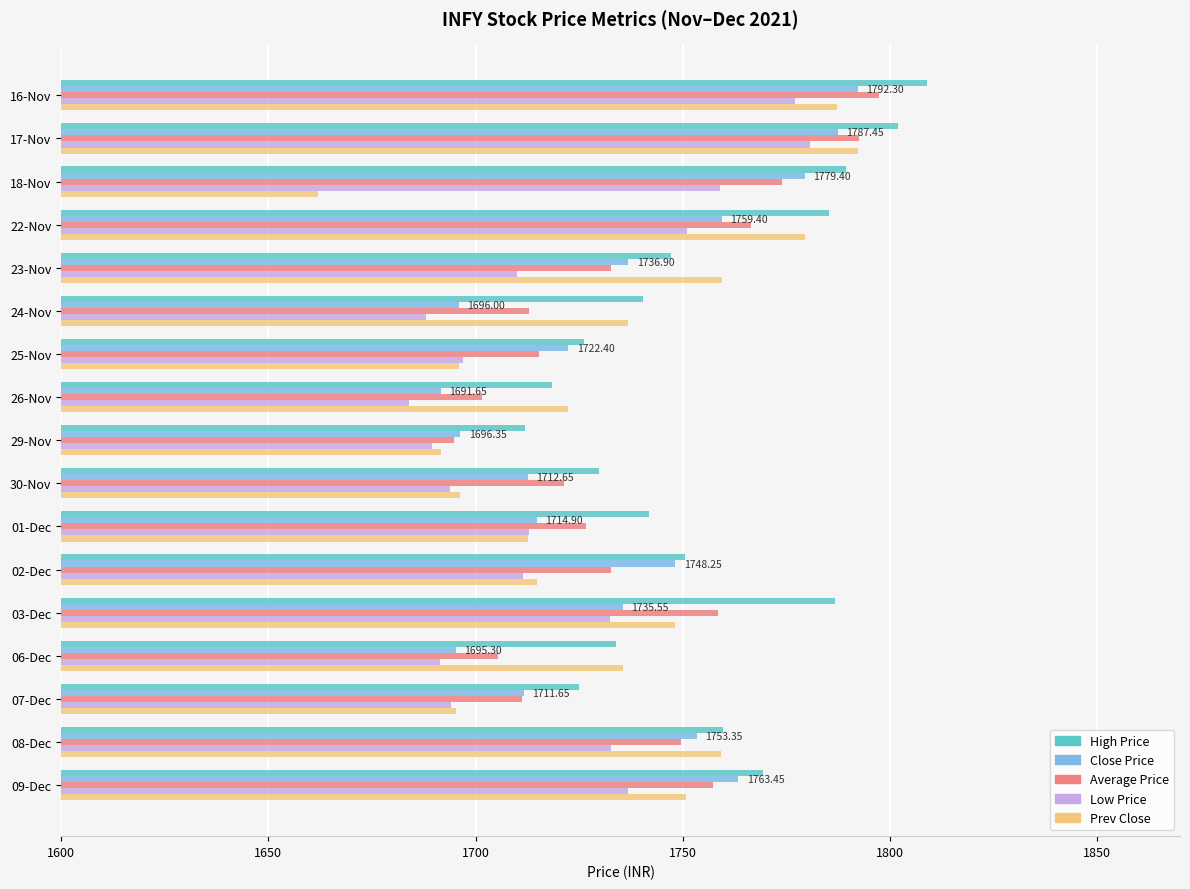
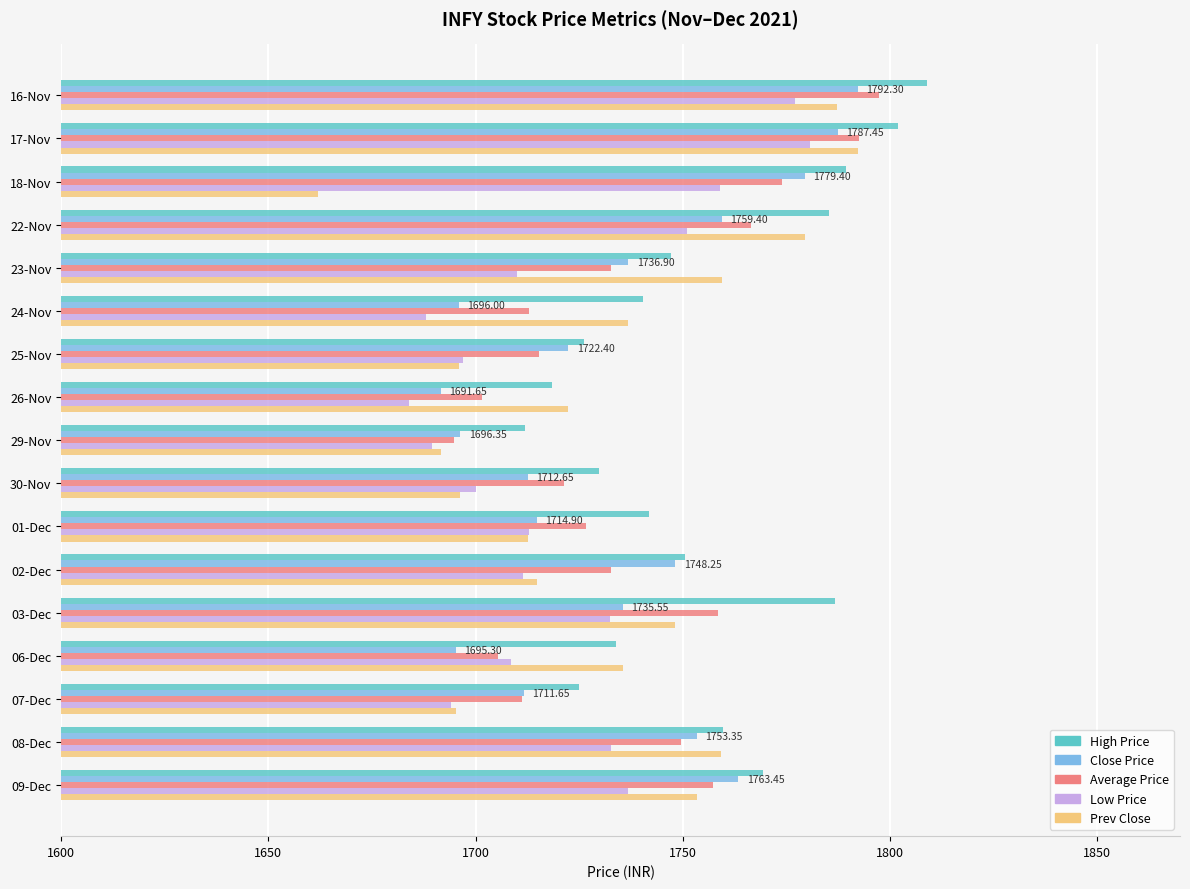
  {
    "Average Price": {
      "18-Nov": 1774,
      "23-Nov": 1733,
      "24-Nov": 1713,
      "25-Nov": 1715,
      "29-Nov": 1695,
      "02-Dec": 1733,
      "03-Dec": 1758,
      "07-Dec": 1711,
      "08-Dec": 1749,
      "09-Dec": 1757
    },
    "Low Price": {
      "16-Nov": 1777,
      "17-Nov": 1781,
      "18-Nov": 1759,
      "22-Nov": 1751,
      "23-Nov": 1710,
      "24-Nov": 1688,
      "25-Nov": 1697,
      "26-Nov": 1684,
      "29-Nov": 1689,
-     "30-Nov": 1694,
+     "30-Nov": 1700,
      "01-Dec": 1713,
      "02-Dec": 1711,
      "03-Dec": 1733,
-     "06-Dec": 1692,
+     "06-Dec": 1709,
      "07-Dec": 1694,
      "08-Dec": 1733,
      "09-Dec": 1737
    },
    "Prev Close": {
      "16-Nov": 1787,
      "17-Nov": 1792,
      "18-Nov": 1662,
      "22-Nov": 1779,
      "23-Nov": 1759,
      "24-Nov": 1737,
      "25-Nov": 1696,
      "26-Nov": 1722,
      "29-Nov": 1692,
      "30-Nov": 1696,
      "01-Dec": 1713,
      "02-Dec": 1715,
      "03-Dec": 1748,
      "06-Dec": 1736,
      "07-Dec": 1695,
      "08-Dec": 1759,
-     "09-Dec": 1751
+     "09-Dec": 1753
    }
  }
